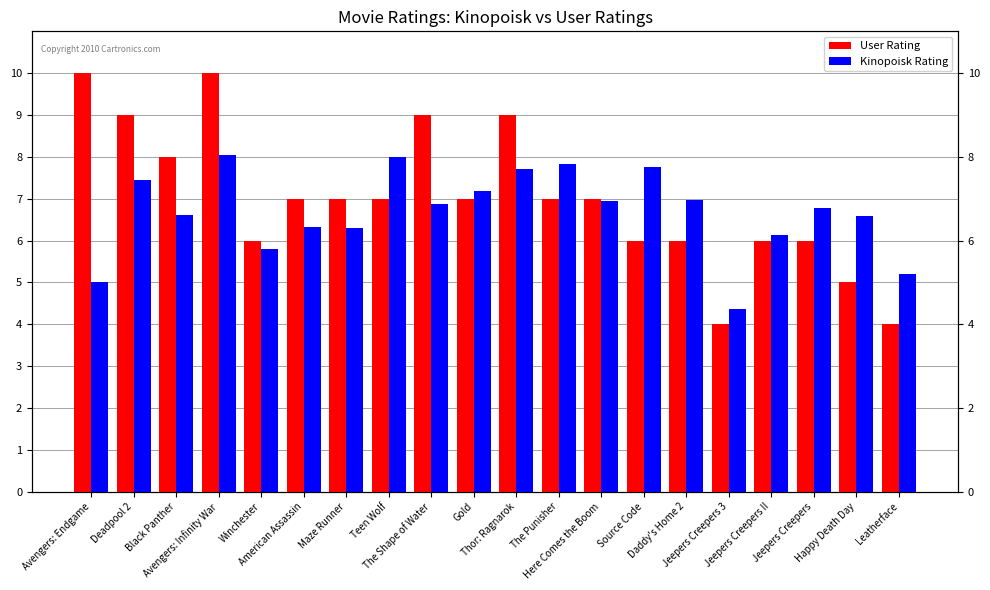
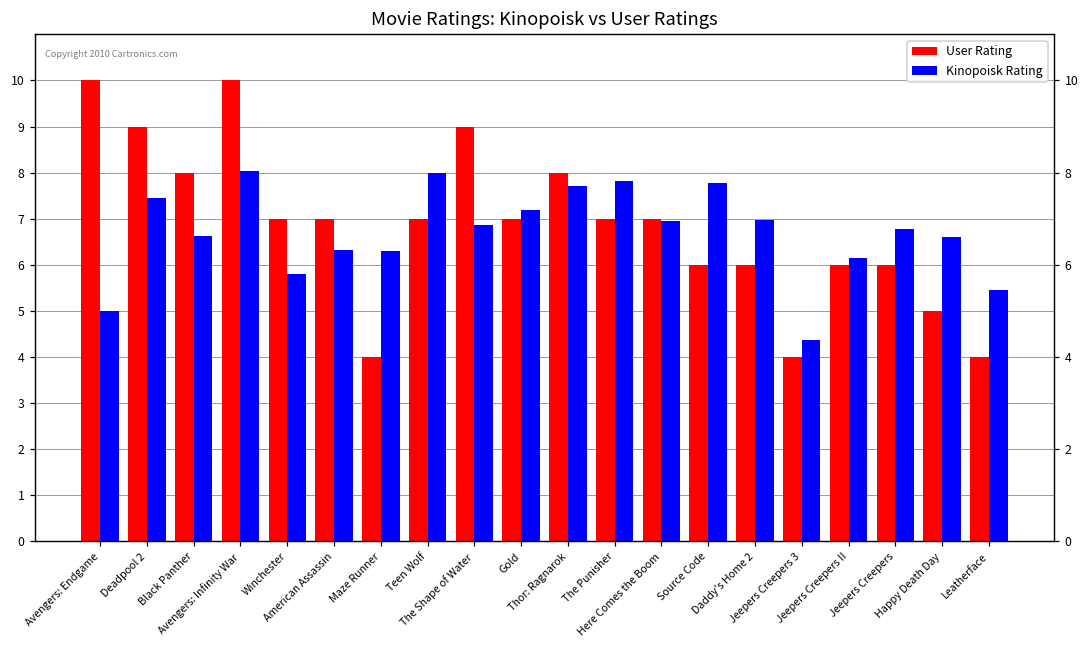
  {
    "User Rating": {
      "Deadpool 2": 9,
      "Black Panther": 8,
      "Avengers: Infinity War": 10,
-     "Winchester": 6,
+     "Winchester": 7,
      "American Assassin": 7,
-     "Maze Runner": 7,
+     "Maze Runner": 4,
      "Teen Wolf": 7,
      "The Shape of Water": 9,
      "Gold": 7,
-     "Thor: Ragnarok": 9,
+     "Thor: Ragnarok": 8,
      "The Punisher": 7,
      "Here Comes the Boom": 7,
      "Source Code": 6,
      "Daddy's Home 2": 6,
      "Jeepers Creepers 3": 4,
      "Jeepers Creepers II": 6,
      "Jeepers Creepers": 6,
      "Happy Death Day": 5,
      "Leatherface": 4
    },
    "Kinopoisk Rating": {
      "Avengers: Endgame": 5.0,
      "Deadpool 2": 7.4,
      "Black Panther": 6.6,
      "Avengers: Infinity War": 8.0,
      "Winchester": 5.8,
      "American Assassin": 6.3,
      "Maze Runner": 6.3,
      "Teen Wolf": 8.0,
      "The Shape of Water": 6.9,
      "Gold": 7.2,
      "Thor: Ragnarok": 7.7,
      "The Punisher": 7.8,
      "Here Comes the Boom": 7.0,
      "Source Code": 7.8,
      "Daddy's Home 2": 7.0,
      "Jeepers Creepers 3": 4.4,
      "Jeepers Creepers II": 6.1,
      "Jeepers Creepers": 6.8,
      "Happy Death Day": 6.6,
-     "Leatherface": 5.2
+     "Leatherface": 5.5
    }
  }
